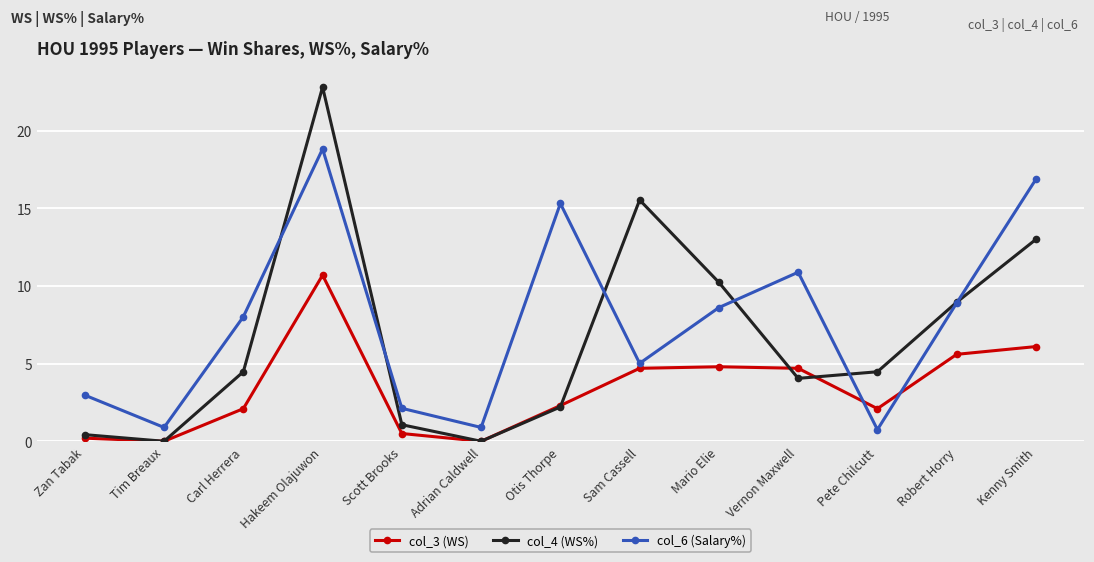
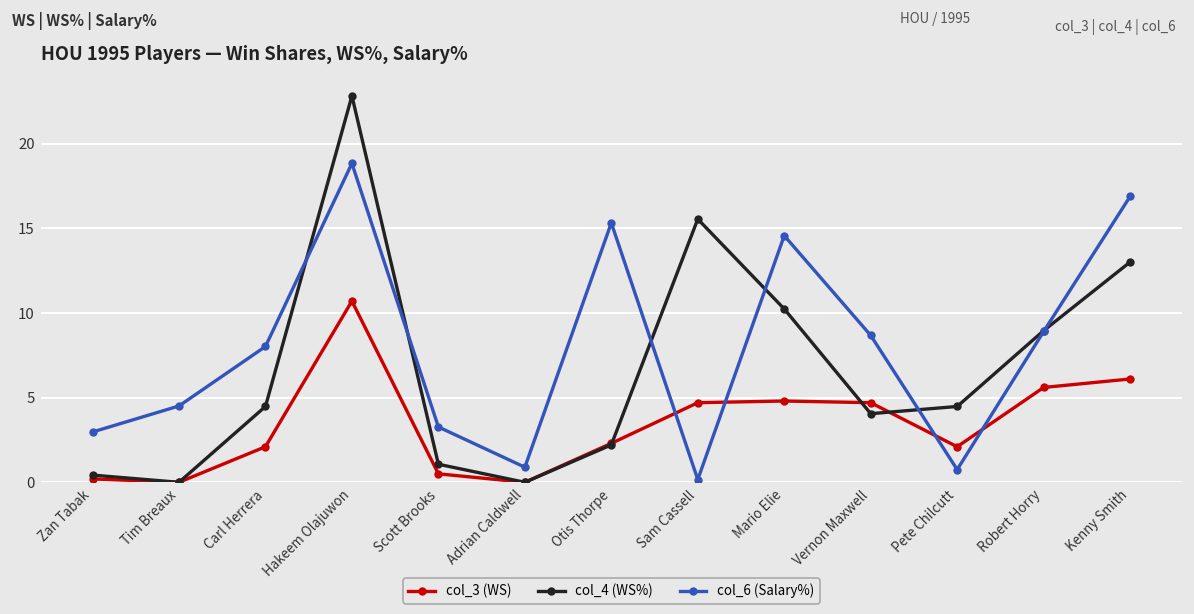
  {
    "col_3 (WS)": {
      "Zan Tabak": 0.2,
      "Carl Herrera": 2.1,
      "Hakeem Olajuwon": 10.7,
      "Scott Brooks": 0.5,
      "Sam Cassell": 4.7,
      "Mario Elie": 4.8,
      "Vernon Maxwell": 4.7,
      "Pete Chilcutt": 2.1,
      "Robert Horry": 5.6,
      "Kenny Smith": 6.1
    },
    "col_4 (WS%)": {
      "Zan Tabak": 0.4,
      "Carl Herrera": 4.5,
      "Hakeem Olajuwon": 22.8,
      "Scott Brooks": 1.1,
      "Sam Cassell": 15.5,
      "Mario Elie": 10.2,
      "Vernon Maxwell": 4.1,
      "Pete Chilcutt": 4.5,
      "Kenny Smith": 13.0
    },
    "col_6 (Salary%)": {
      "Zan Tabak": 3.0,
-     "Tim Breaux": 0.9,
+     "Tim Breaux": 4.5,
      "Carl Herrera": 8.0,
      "Hakeem Olajuwon": 18.8,
-     "Scott Brooks": 2.1,
+     "Scott Brooks": 3.3,
      "Adrian Caldwell": 0.9,
      "Otis Thorpe": 15.3,
-     "Sam Cassell": 5.0,
-     "Mario Elie": 8.6,
-     "Vernon Maxwell": 10.9,
+     "Sam Cassell": 0.2,
+     "Mario Elie": 14.6,
+     "Vernon Maxwell": 8.7,
      "Pete Chilcutt": 0.8,
      "Kenny Smith": 16.9
    }
  }
